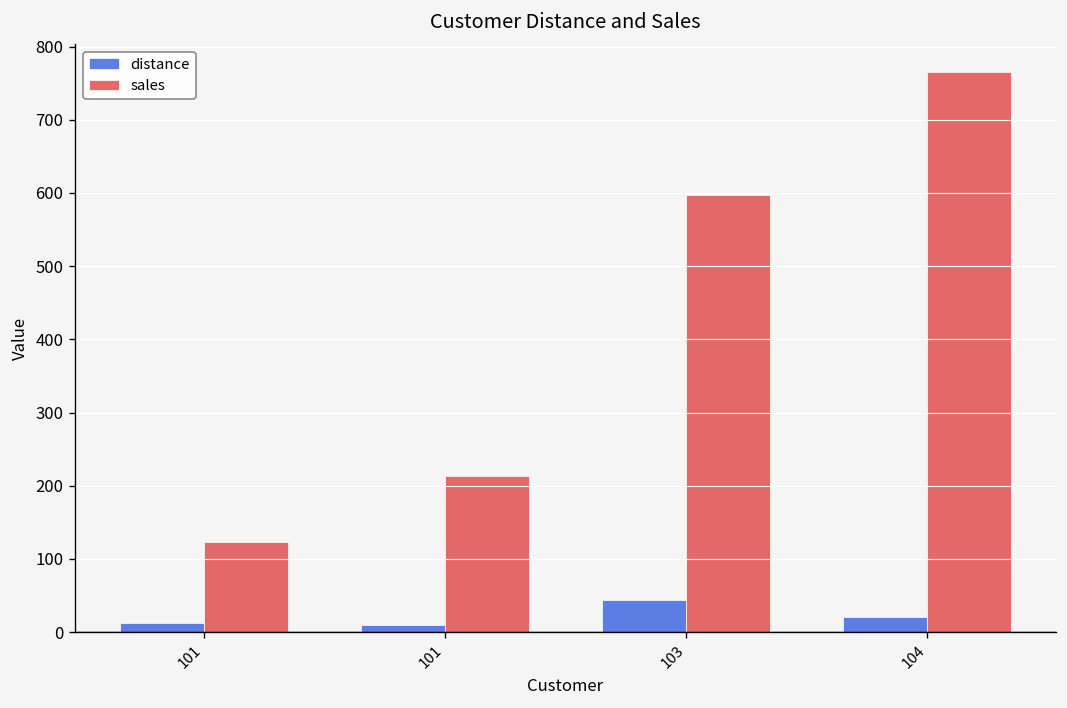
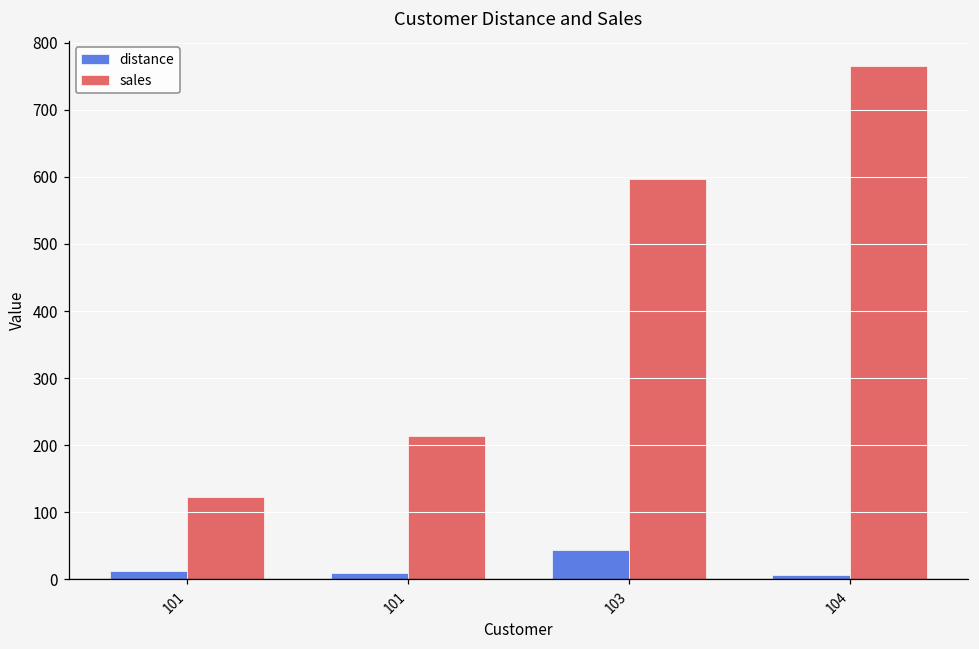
  {
    "distance": {
      "103": 40,
-     "104": 20
+     "104": 10
    },
    "sales": {
      "103": 600,
      "104": 770
    }
  }
